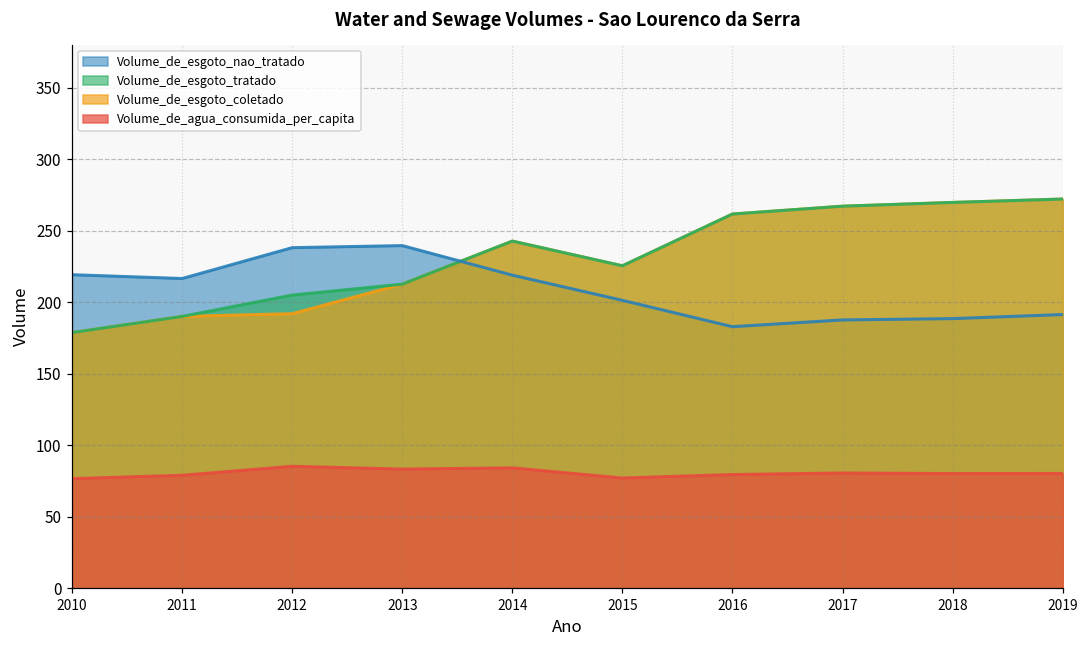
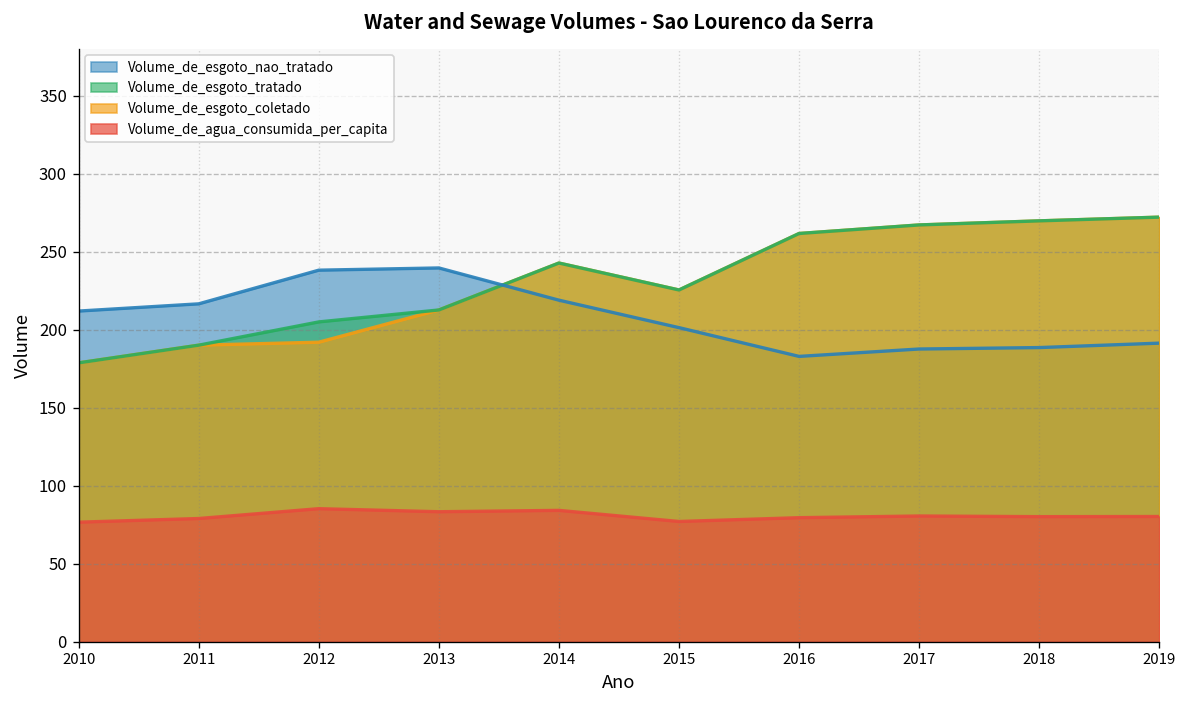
  {
    "Volume_de_esgoto_nao_tratado": {
-     "2010": 219,
+     "2010": 212,
      "2011": 217,
      "2012": 238,
      "2013": 240,
      "2014": 219,
      "2015": 201,
      "2016": 183,
      "2017": 188,
      "2018": 189,
      "2019": 191
    },
    "Volume_de_esgoto_tratado": {
      "2012": 205
    },
    "Volume_de_esgoto_coletado": {
      "2012": 192
    },
    "Volume_de_agua_consumida_per_capita": {
      "2010": 77,
      "2011": 79,
      "2012": 85,
      "2013": 83,
      "2014": 84,
      "2015": 77,
      "2016": 79,
      "2017": 81,
      "2018": 80,
      "2019": 80
    }
  }
